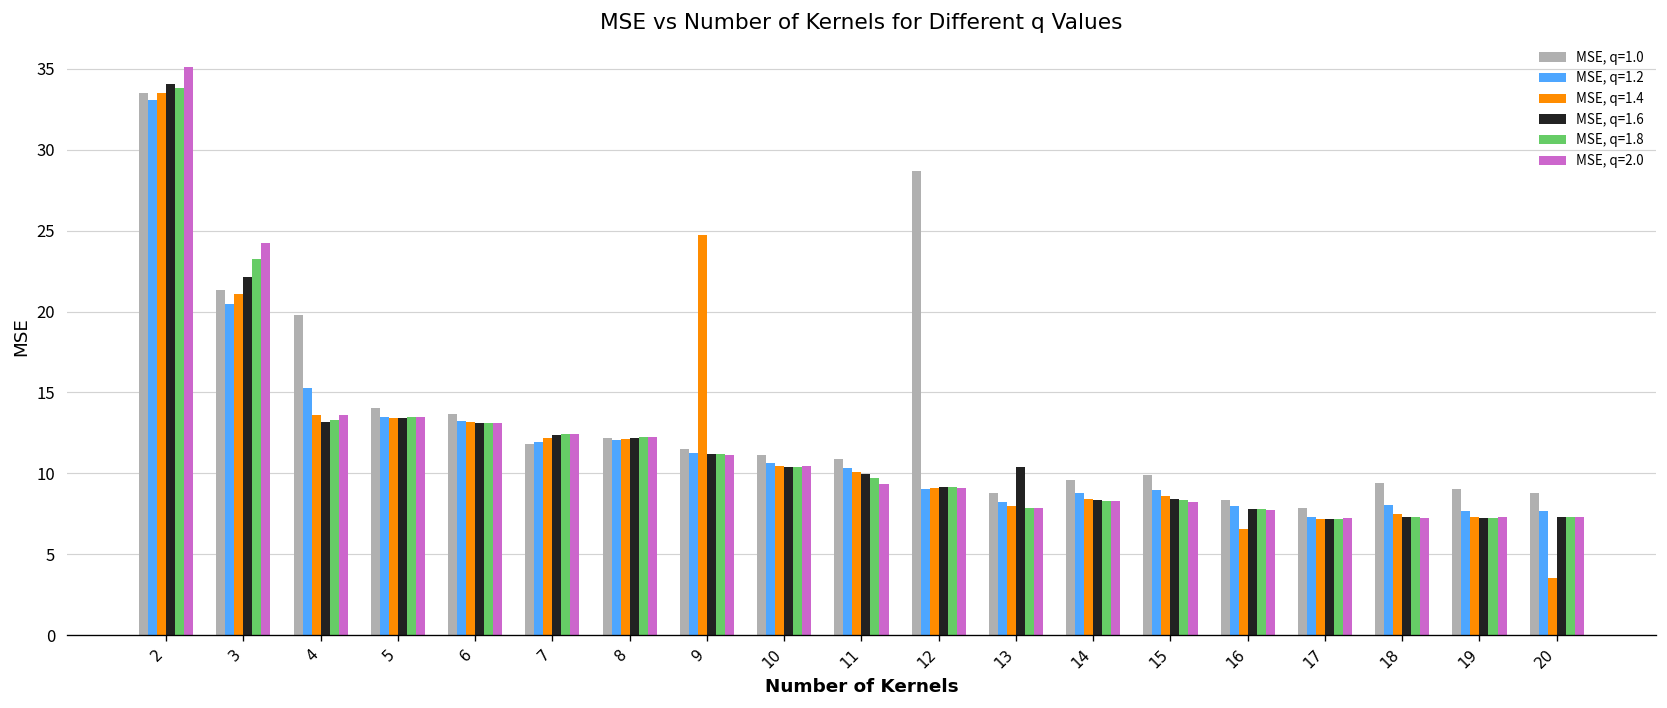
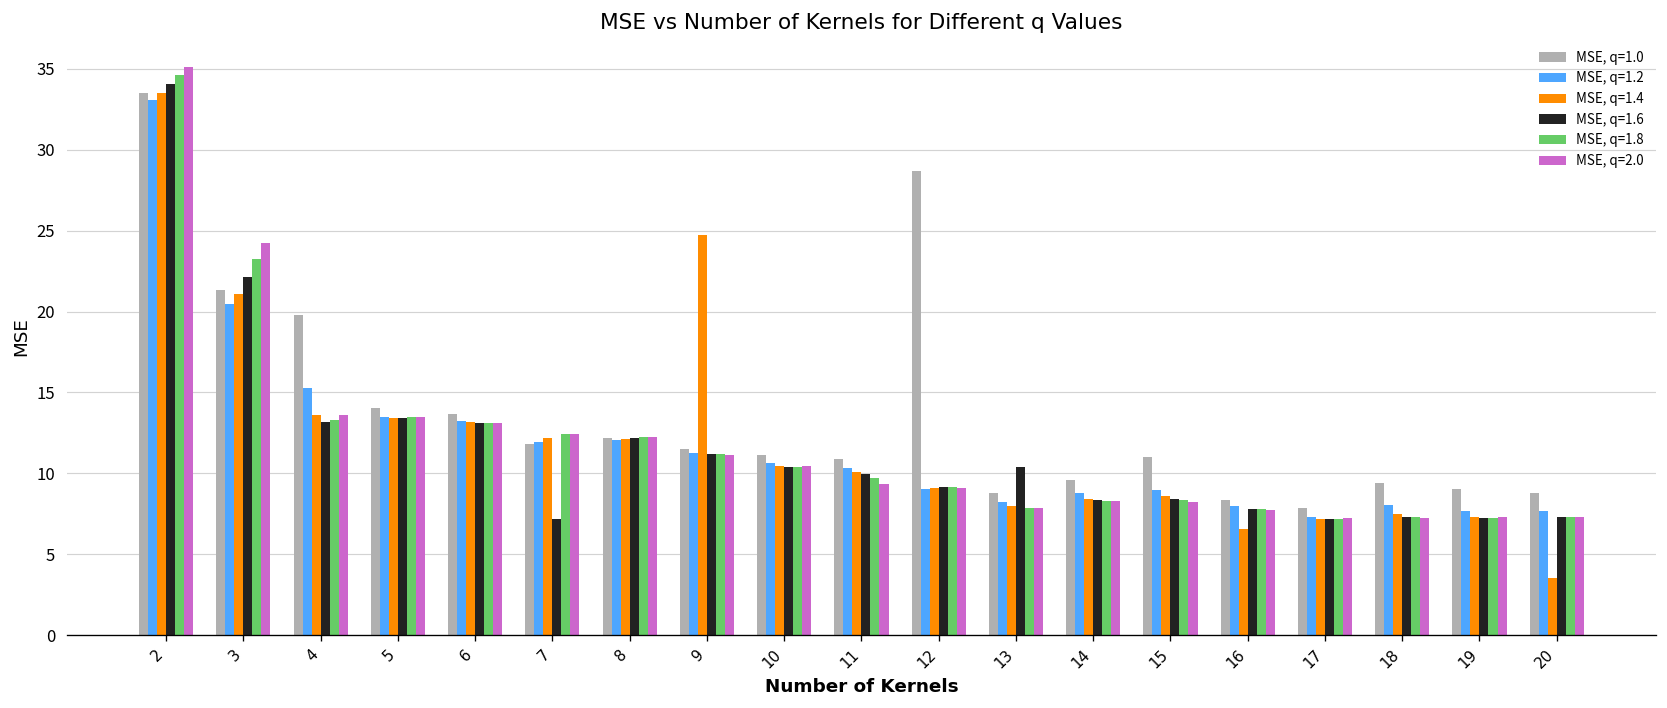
  {
    "MSE, q=1.0": {
      "2": 33.5,
      "3": 21.3,
      "4": 19.8,
      "5": 14.0,
      "6": 13.7,
      "7": 11.8,
      "8": 12.2,
      "9": 11.5,
      "10": 11.1,
      "11": 10.9,
      "12": 28.7,
      "13": 8.8,
      "14": 9.6,
-     "15": 9.9,
+     "15": 11.0,
      "16": 8.3,
      "17": 7.9,
      "18": 9.4,
      "19": 9.0,
      "20": 8.8
    },
    "MSE, q=1.2": {
      "2": 33.1,
      "3": 20.5,
      "4": 15.3,
      "5": 13.5,
      "6": 13.3,
      "7": 12.0,
      "8": 12.0,
      "9": 11.3,
      "10": 10.7,
      "11": 10.4,
      "12": 9.1,
      "13": 8.2,
      "14": 8.8,
      "15": 9.0,
      "16": 8.0,
      "17": 7.3,
      "18": 8.0,
      "19": 7.7,
      "20": 7.7
    },
    "MSE, q=1.4": {
      "2": 33.5,
      "3": 21.1,
      "4": 13.6,
      "5": 13.4,
      "6": 13.2,
      "7": 12.2,
      "8": 12.1,
      "9": 24.7,
      "10": 10.5,
      "11": 10.1,
      "12": 9.1,
      "13": 8.0,
      "14": 8.4,
      "15": 8.6,
      "16": 6.6,
      "17": 7.2,
      "18": 7.5,
      "19": 7.3,
      "20": 3.5
    },
    "MSE, q=1.6": {
      "2": 34.1,
      "3": 22.1,
      "4": 13.2,
      "5": 13.4,
      "6": 13.1,
-     "7": 12.3,
+     "7": 7.2,
      "8": 12.2,
      "9": 11.2,
      "10": 10.4,
      "11": 9.9,
      "12": 9.1,
      "13": 10.4,
      "14": 8.3,
      "15": 8.4,
      "16": 7.8,
      "17": 7.2,
      "18": 7.3,
      "19": 7.2,
      "20": 7.3
    },
    "MSE, q=1.8": {
-     "2": 33.8,
+     "2": 34.6,
      "3": 23.2,
      "4": 13.3,
      "5": 13.5,
      "6": 13.1,
      "7": 12.4,
      "8": 12.2,
      "9": 11.2,
      "10": 10.4,
      "11": 9.7,
      "12": 9.1,
      "13": 7.9,
      "14": 8.3,
      "15": 8.4,
      "16": 7.8,
      "17": 7.2,
      "18": 7.3,
      "19": 7.2,
      "20": 7.3
    },
    "MSE, q=2.0": {
      "2": 35.1,
      "3": 24.2,
      "4": 13.6,
      "5": 13.5,
      "6": 13.1,
      "7": 12.4,
      "8": 12.3,
      "9": 11.1,
      "10": 10.5,
      "11": 9.4,
      "12": 9.1,
      "13": 7.9,
      "14": 8.3,
      "15": 8.3,
      "16": 7.7,
      "17": 7.2,
      "18": 7.3,
      "19": 7.3,
      "20": 7.3
    }
  }
